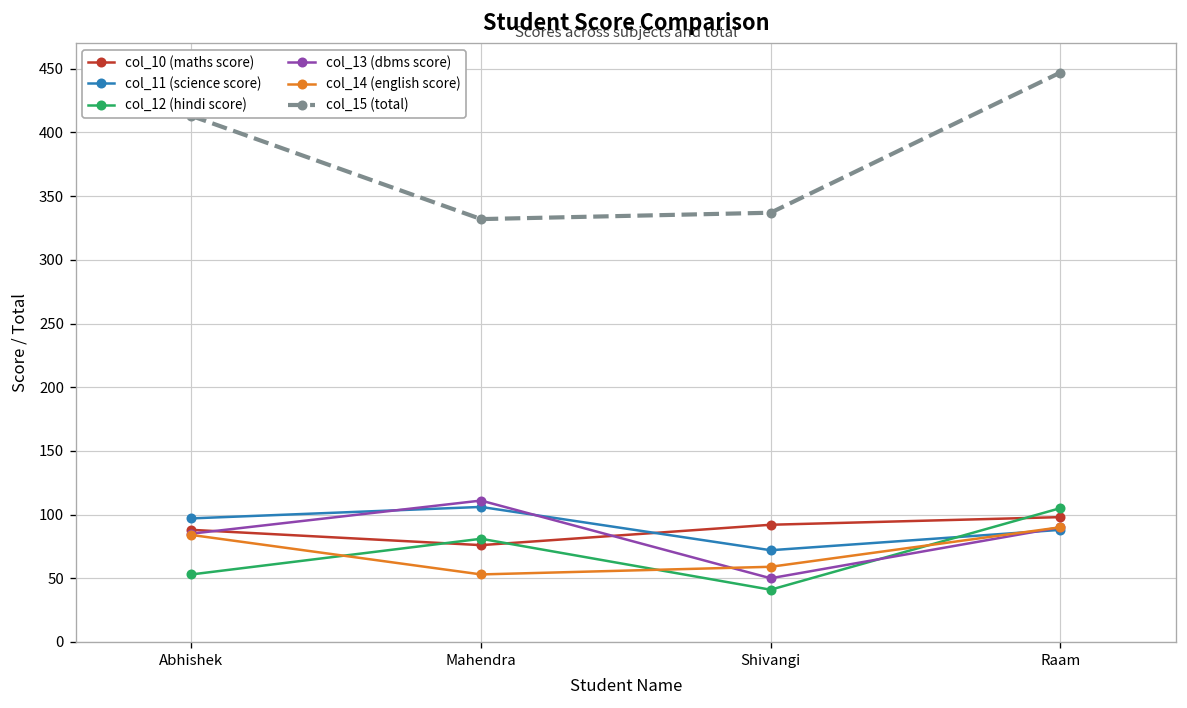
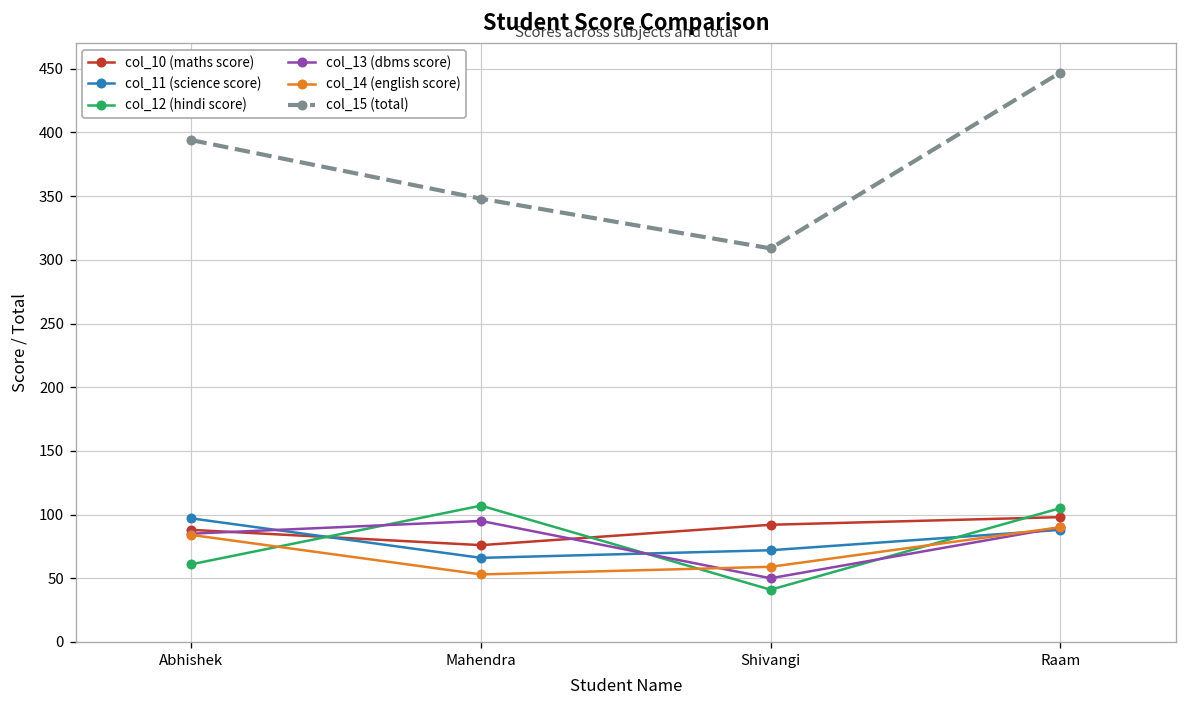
  {
    "col_10 (maths score)": {
      "Abhishek": 88,
      "Mahendra": 76,
      "Shivangi": 92,
      "Raam": 98
    },
    "col_11 (science score)": {
      "Abhishek": 97,
-     "Mahendra": 106,
+     "Mahendra": 66,
      "Shivangi": 72
    },
    "col_12 (hindi score)": {
-     "Abhishek": 53,
-     "Mahendra": 81,
+     "Abhishek": 61,
+     "Mahendra": 107,
      "Shivangi": 41,
      "Raam": 105
    },
    "col_13 (dbms score)": {
-     "Mahendra": 111,
+     "Mahendra": 95,
      "Shivangi": 50
    },
    "col_14 (english score)": {
      "Mahendra": 53,
      "Shivangi": 59
    },
    "col_15 (total)": {
-     "Abhishek": 413,
-     "Mahendra": 332,
-     "Shivangi": 337,
+     "Abhishek": 394,
+     "Mahendra": 348,
+     "Shivangi": 309,
      "Raam": 447
    }
  }
